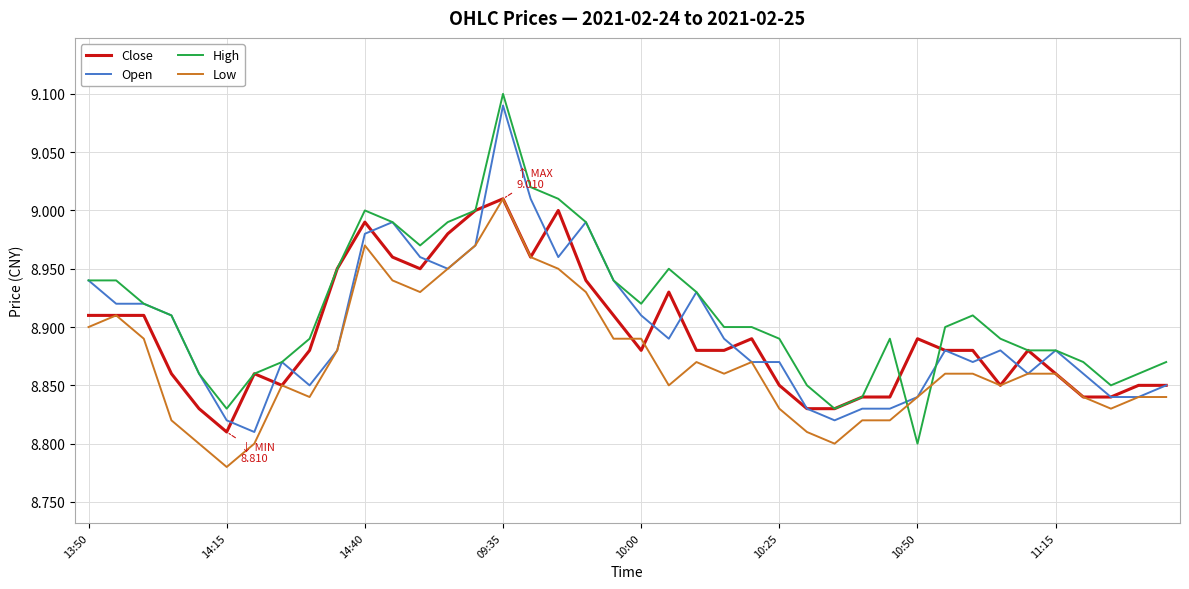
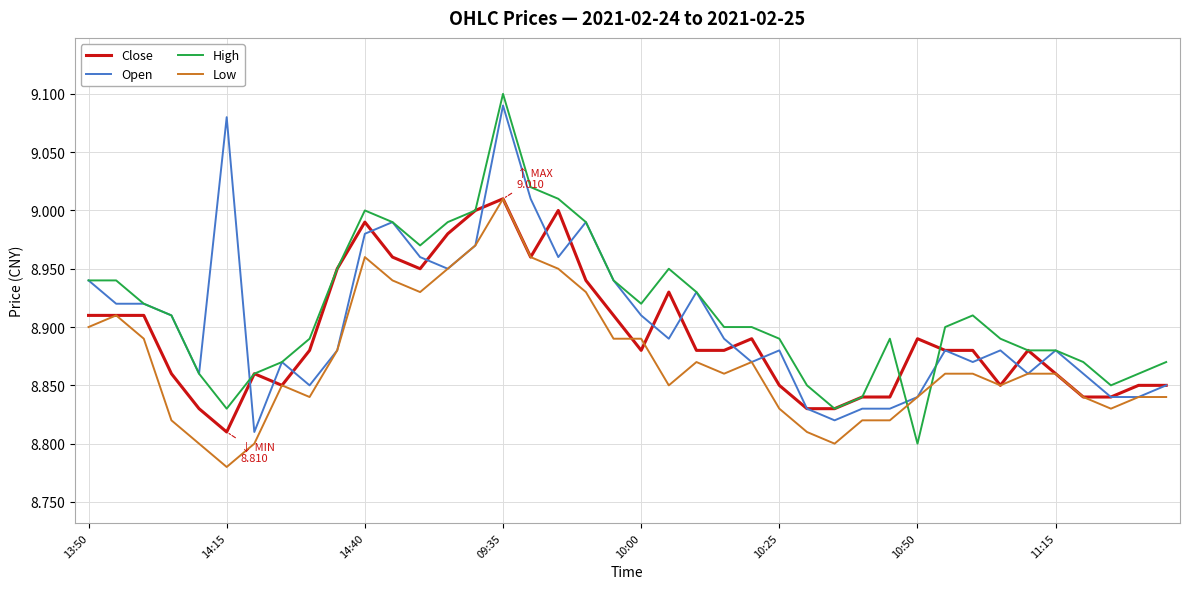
  {
    "Close": {
      "13:50": 8.91,
      "14:40": 8.99,
      "10:00": 8.88,
      "10:25": 8.85,
      "10:50": 8.89
    },
    "Open": {
-     "14:15": 8.82,
+     "14:15": 9.08,
      "14:40": 8.98,
      "09:35": 9.09,
      "10:00": 8.91,
-     "10:25": 8.87
+     "10:25": 8.88
    },
    "High": {
      "14:15": 8.83,
      "14:40": 9.00,
      "09:35": 9.10,
      "10:00": 8.92,
      "10:25": 8.89,
      "10:50": 8.80
    },
    "Low": {
      "13:50": 8.90,
      "14:15": 8.78,
-     "14:40": 8.97,
+     "14:40": 8.96,
      "10:00": 8.89,
      "10:25": 8.83
    }
  }
